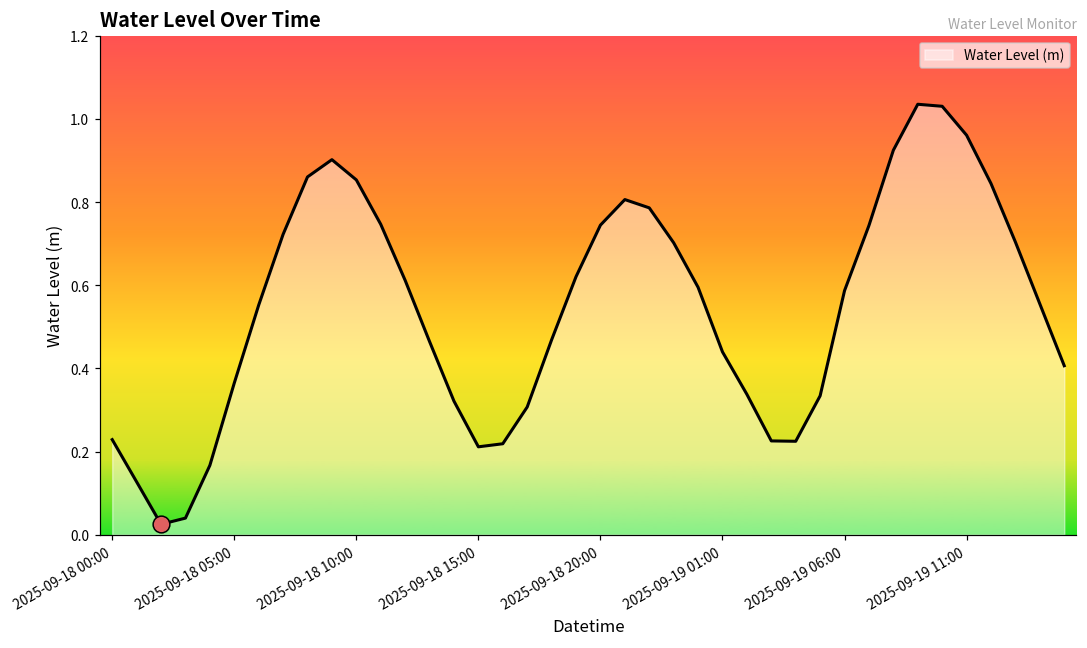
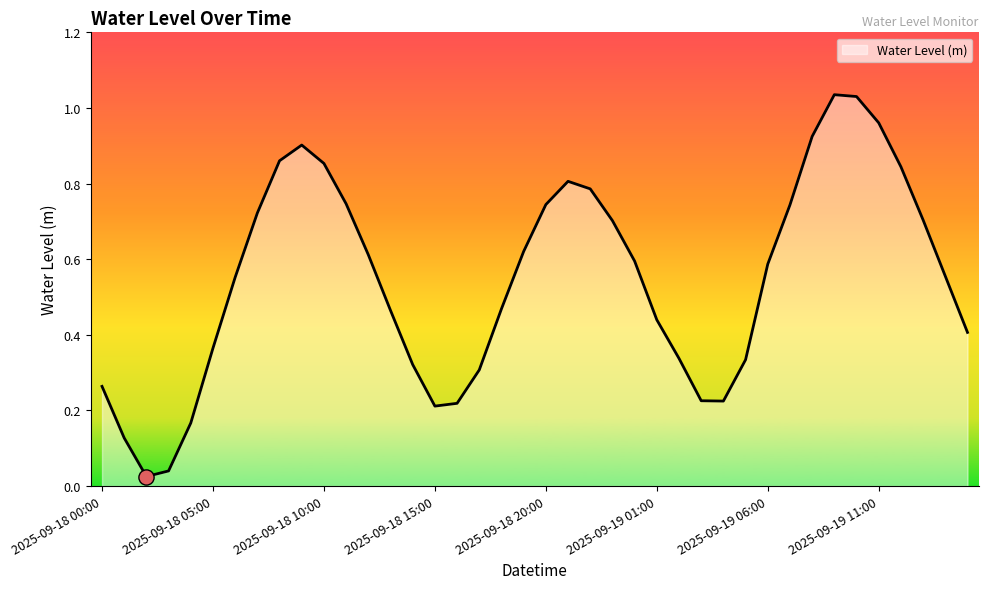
  {
    "Water Level (m)": {
-     "2025-09-18 00:00": 0.23,
+     "2025-09-18 00:00": 0.26,
      "2025-09-18 05:00": 0.36,
      "2025-09-18 10:00": 0.85,
      "2025-09-18 15:00": 0.21,
      "2025-09-18 20:00": 0.74,
      "2025-09-19 01:00": 0.44,
      "2025-09-19 06:00": 0.59,
      "2025-09-19 11:00": 0.96
    }
  }
